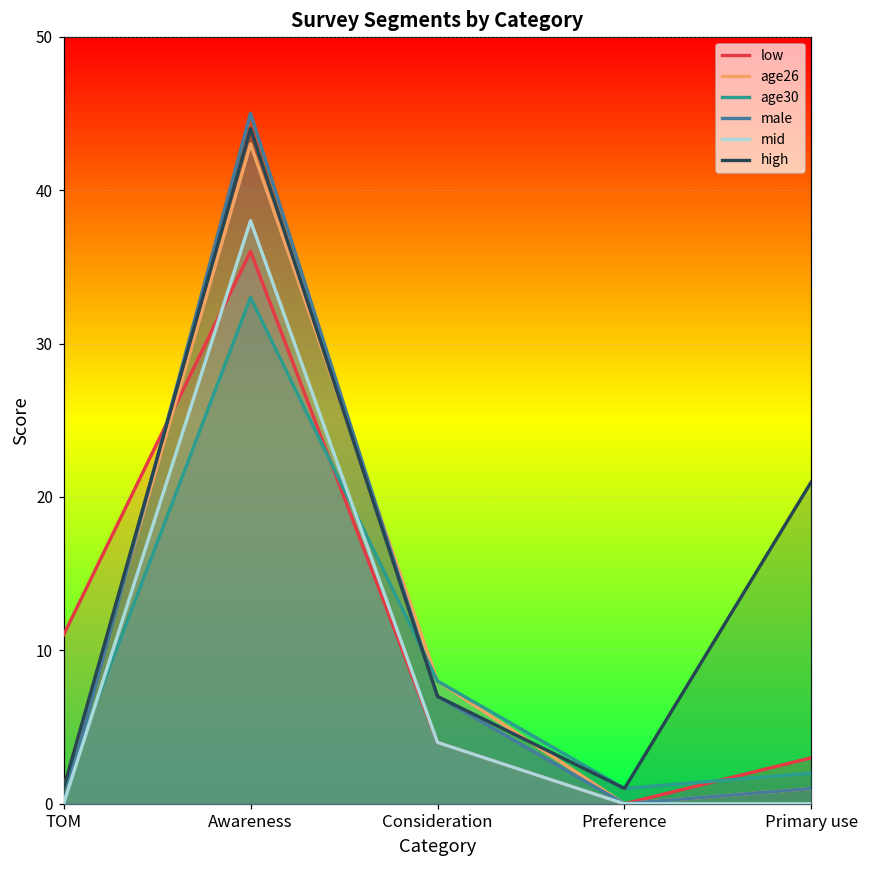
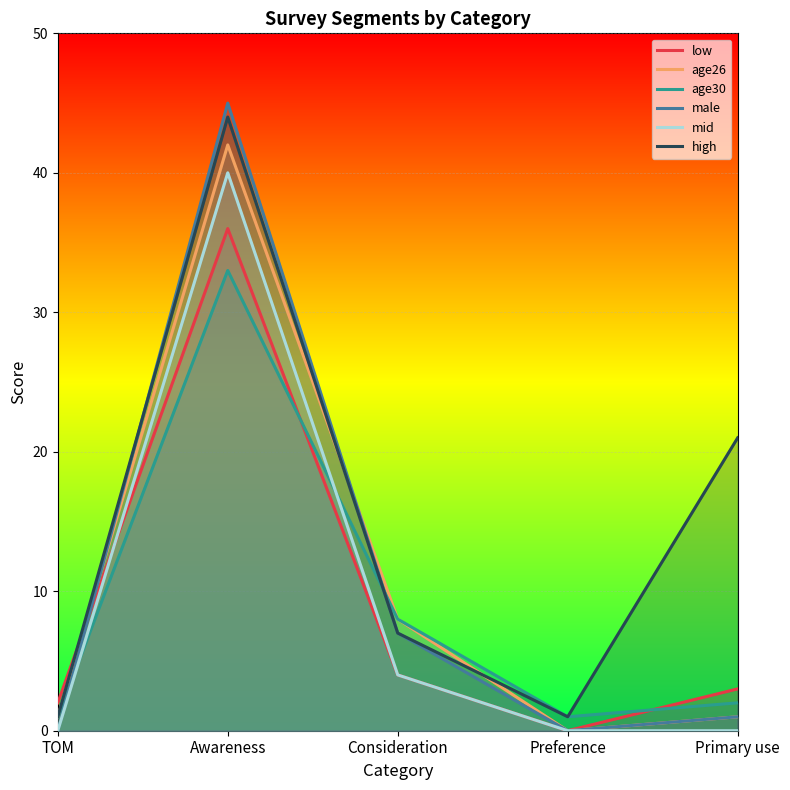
  {
    "low": {
-     "TOM": 11,
+     "TOM": 2,
      "Awareness": 36,
      "Primary use": 3
    },
    "age26": {
-     "Awareness": 43
+     "Awareness": 42
    },
    "mid": {
-     "Awareness": 38,
+     "Awareness": 40,
      "Primary use": 0
    },
    "high": {
      "Awareness": 44,
      "Primary use": 21
    }
  }
